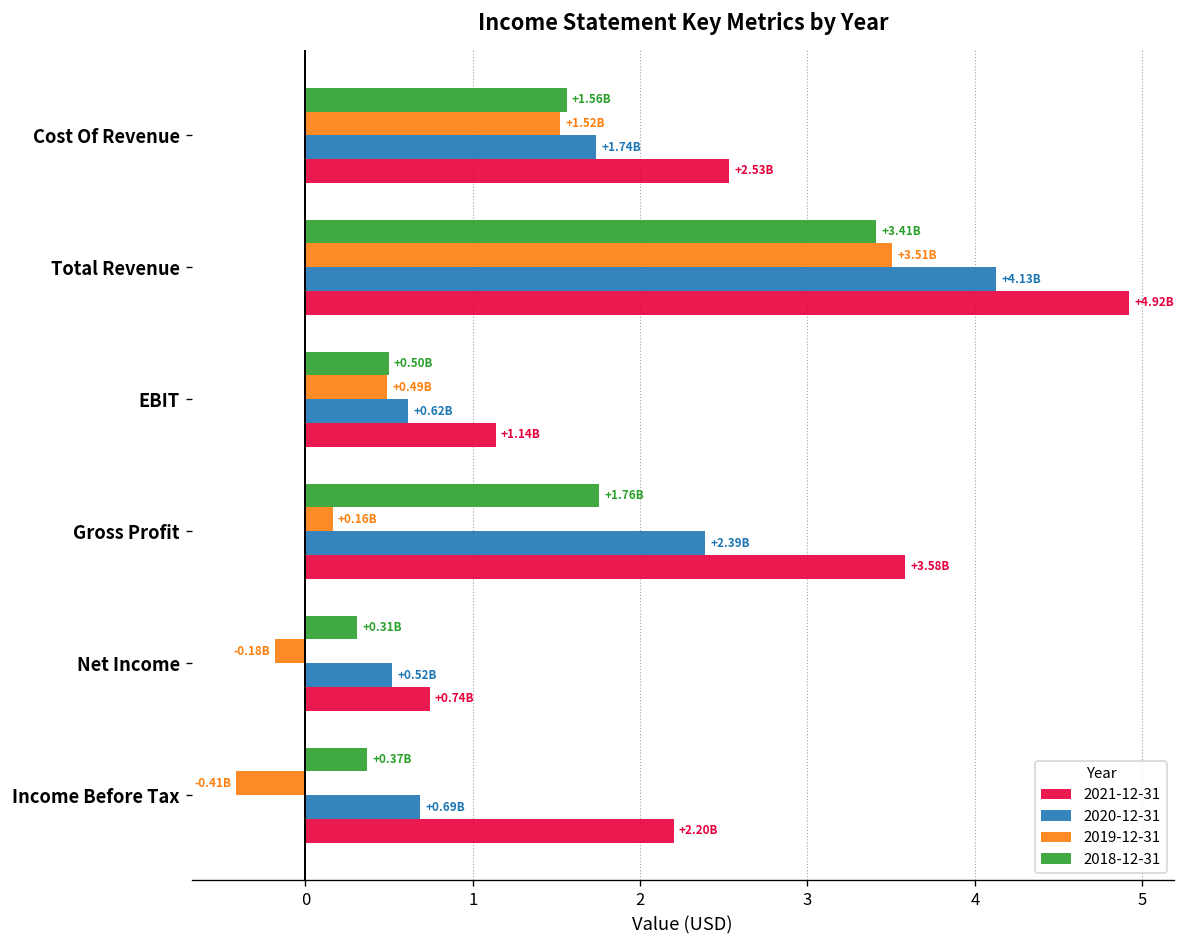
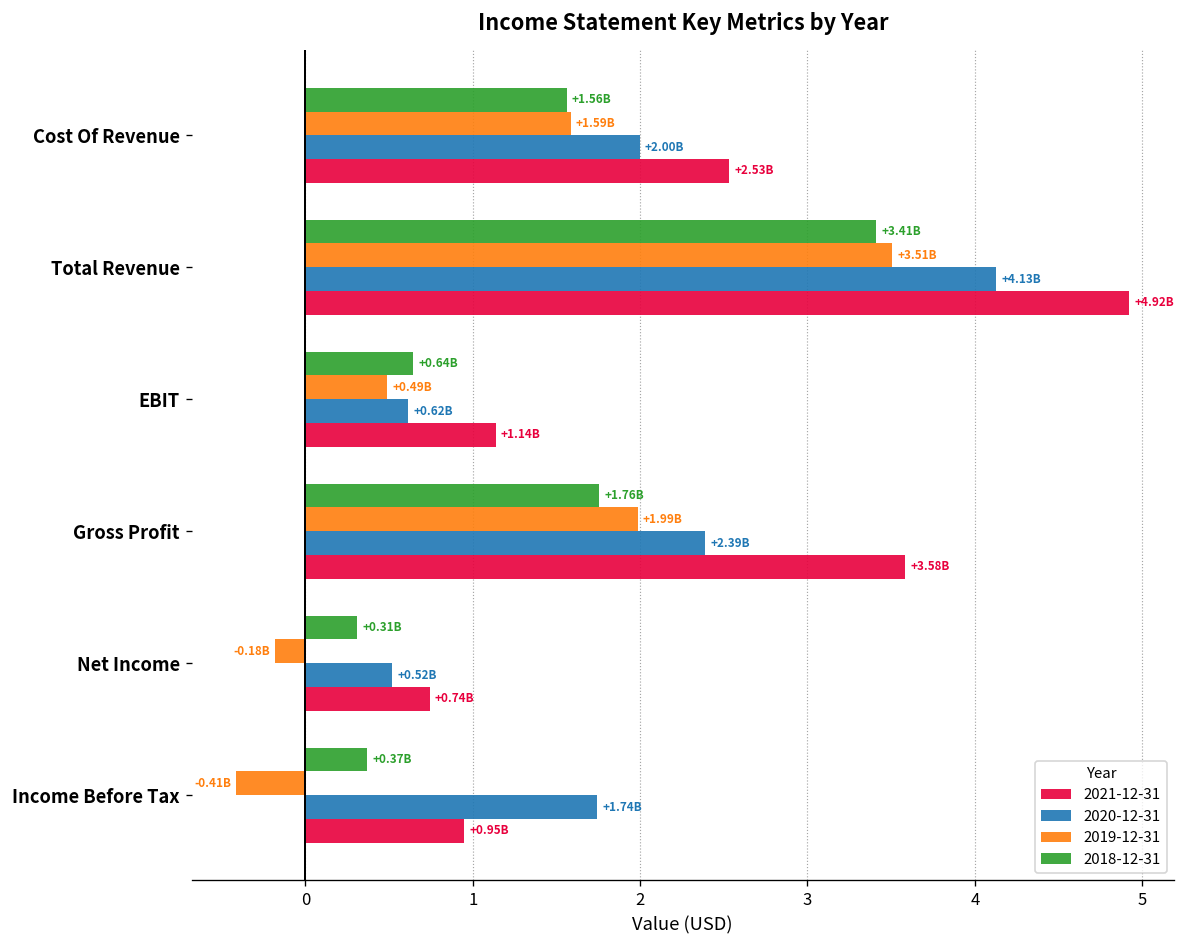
  {
    "2021-12-31": {
      "Cost Of Revenue": "+2.53B",
      "Total Revenue": "+4.92B",
      "EBIT": "+1.14B",
      "Gross Profit": "+3.58B",
      "Net Income": "+0.74B",
-     "Income Before Tax": "+2.20B"
+     "Income Before Tax": "+0.95B"
    },
    "2020-12-31": {
-     "Cost Of Revenue": "+1.74B",
+     "Cost Of Revenue": "+2.00B",
      "Total Revenue": "+4.13B",
      "EBIT": "+0.62B",
      "Gross Profit": "+2.39B",
      "Net Income": "+0.52B",
-     "Income Before Tax": "+0.69B"
+     "Income Before Tax": "+1.74B"
    },
    "2019-12-31": {
-     "Cost Of Revenue": "+1.52B",
+     "Cost Of Revenue": "+1.59B",
      "Total Revenue": "+3.51B",
      "EBIT": "+0.49B",
-     "Gross Profit": "+0.16B",
+     "Gross Profit": "+1.99B",
      "Net Income": "-0.18B",
      "Income Before Tax": "-0.41B"
    },
    "2018-12-31": {
      "Cost Of Revenue": "+1.56B",
      "Total Revenue": "+3.41B",
-     "EBIT": "+0.50B",
+     "EBIT": "+0.64B",
      "Gross Profit": "+1.76B",
      "Net Income": "+0.31B",
      "Income Before Tax": "+0.37B"
    }
  }
